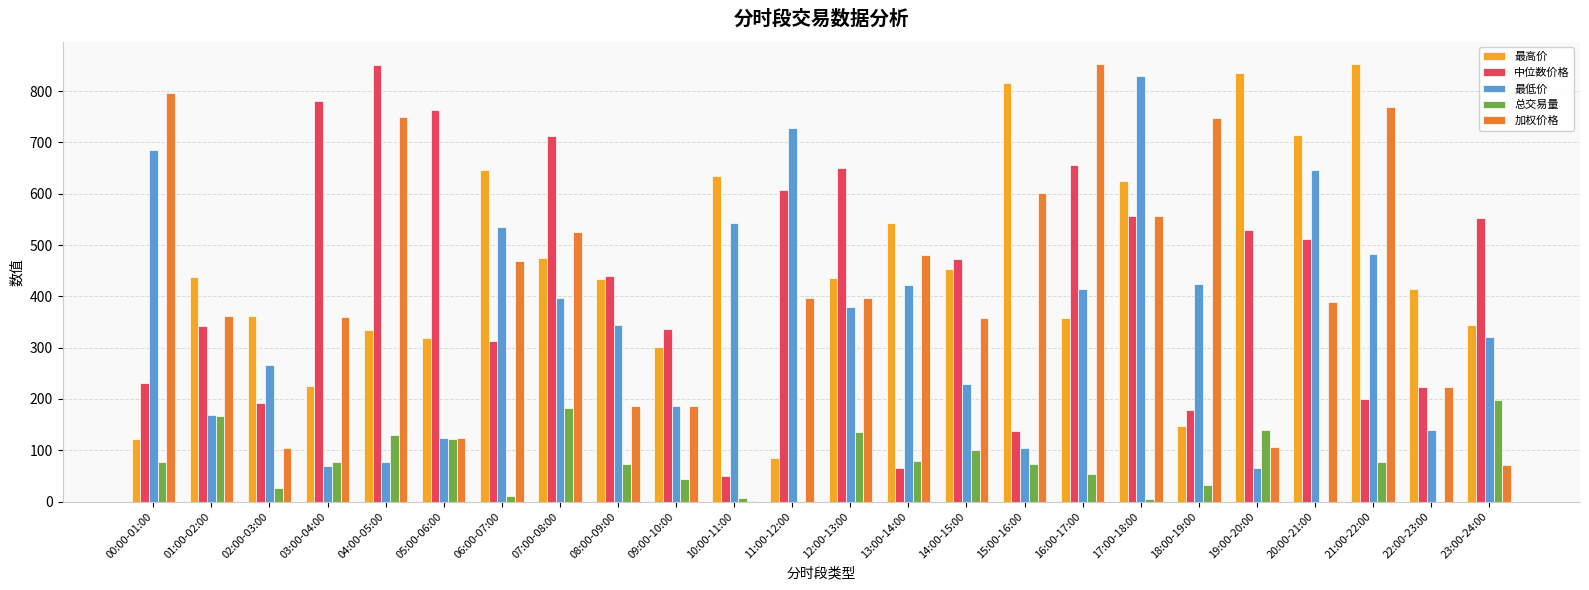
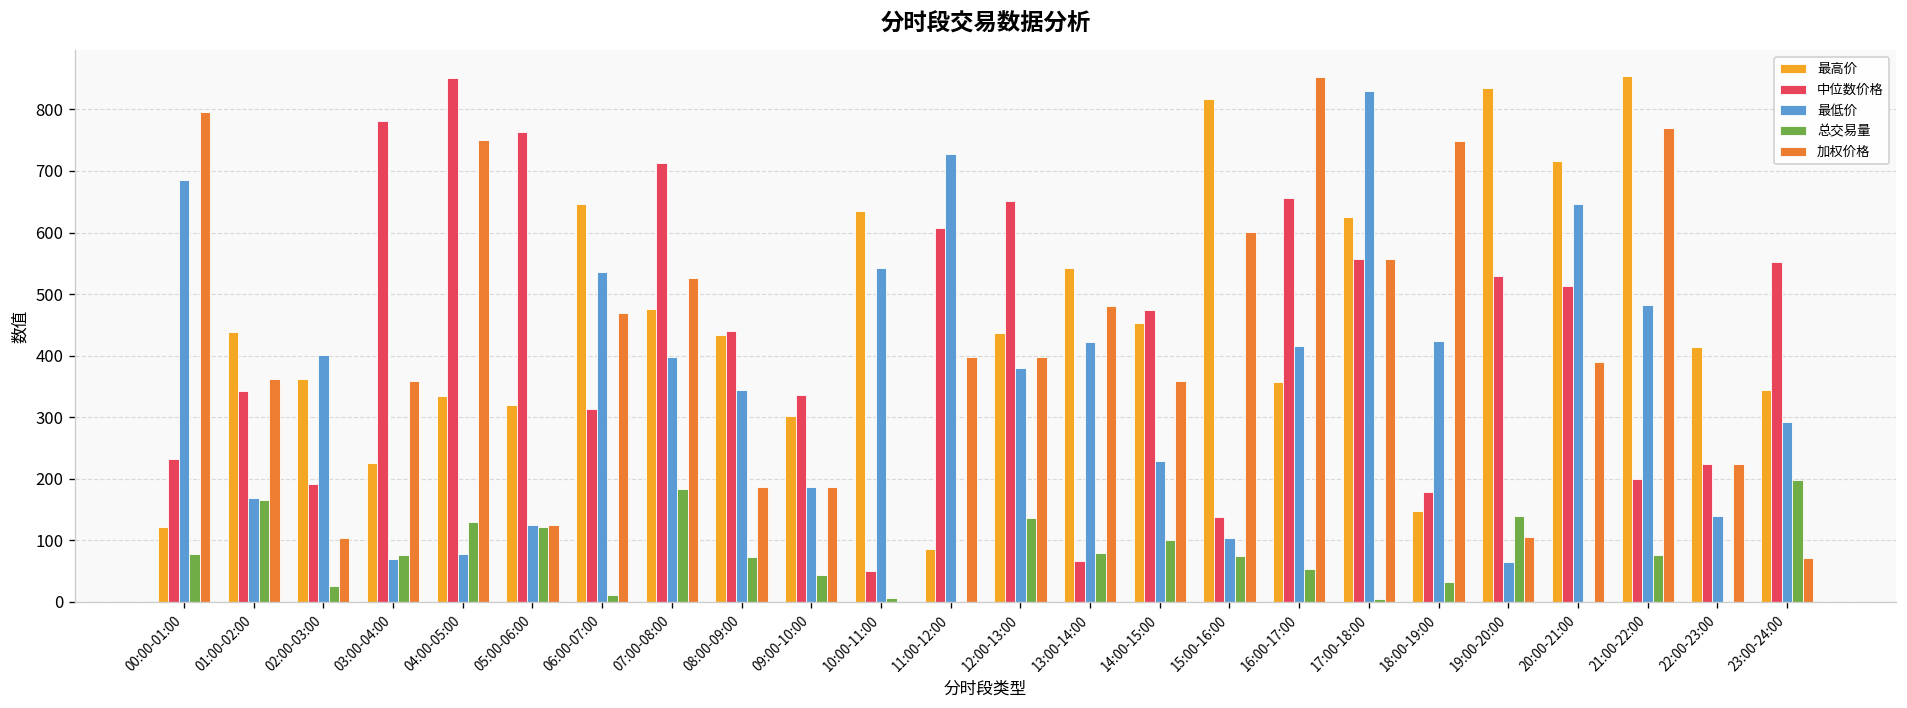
  {
    "中位数价格": {
      "00:00-01:00": 230,
      "01:00-02:00": 340,
      "02:00-03:00": 190,
      "03:00-04:00": 780,
      "04:00-05:00": 850,
      "05:00-06:00": 760,
      "06:00-07:00": 310,
      "07:00-08:00": 710,
      "08:00-09:00": 440,
      "09:00-10:00": 340,
      "10:00-11:00": 50,
      "11:00-12:00": 610,
      "12:00-13:00": 650,
      "13:00-14:00": 70,
      "14:00-15:00": 470,
      "15:00-16:00": 140,
      "16:00-17:00": 660,
      "17:00-18:00": 560,
      "18:00-19:00": 180,
      "19:00-20:00": 530,
      "20:00-21:00": 510,
      "21:00-22:00": 200,
      "22:00-23:00": 220,
      "23:00-24:00": 550
    },
    "最低价": {
      "00:00-01:00": 690,
      "01:00-02:00": 170,
-     "02:00-03:00": 270,
+     "02:00-03:00": 400,
      "03:00-04:00": 70,
      "04:00-05:00": 80,
      "05:00-06:00": 120,
      "06:00-07:00": 540,
      "07:00-08:00": 400,
      "08:00-09:00": 340,
      "09:00-10:00": 190,
      "10:00-11:00": 540,
      "11:00-12:00": 730,
      "12:00-13:00": 380,
      "13:00-14:00": 420,
      "14:00-15:00": 230,
      "15:00-16:00": 100,
      "16:00-17:00": 420,
      "17:00-18:00": 830,
      "18:00-19:00": 420,
      "19:00-20:00": 60,
      "20:00-21:00": 650,
      "21:00-22:00": 480,
      "22:00-23:00": 140,
-     "23:00-24:00": 320
+     "23:00-24:00": 290
    },
    "总交易量": {
      "00:00-01:00": 80,
      "01:00-02:00": 170,
      "02:00-03:00": 30,
      "03:00-04:00": 80,
      "04:00-05:00": 130,
      "05:00-06:00": 120,
      "06:00-07:00": 10,
      "07:00-08:00": 180,
      "08:00-09:00": 70,
      "09:00-10:00": 40,
      "10:00-11:00": 10,
      "11:00-12:00": 0,
      "12:00-13:00": 140,
      "13:00-14:00": 80,
      "14:00-15:00": 100,
      "15:00-16:00": 70,
      "16:00-17:00": 50,
      "18:00-19:00": 30,
      "19:00-20:00": 140,
      "20:00-21:00": 0,
      "21:00-22:00": 80,
      "22:00-23:00": 0,
      "23:00-24:00": 200
    }
  }
